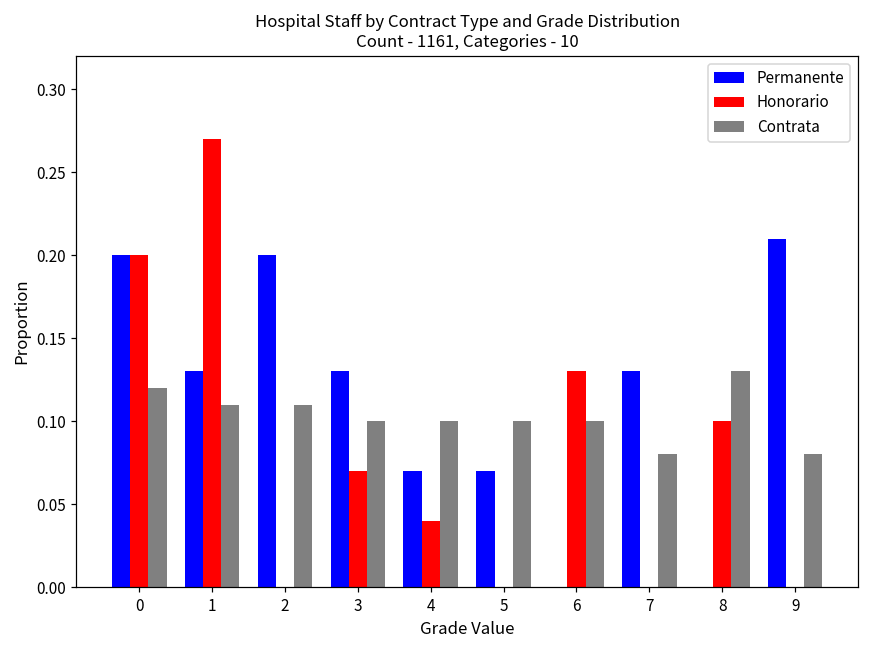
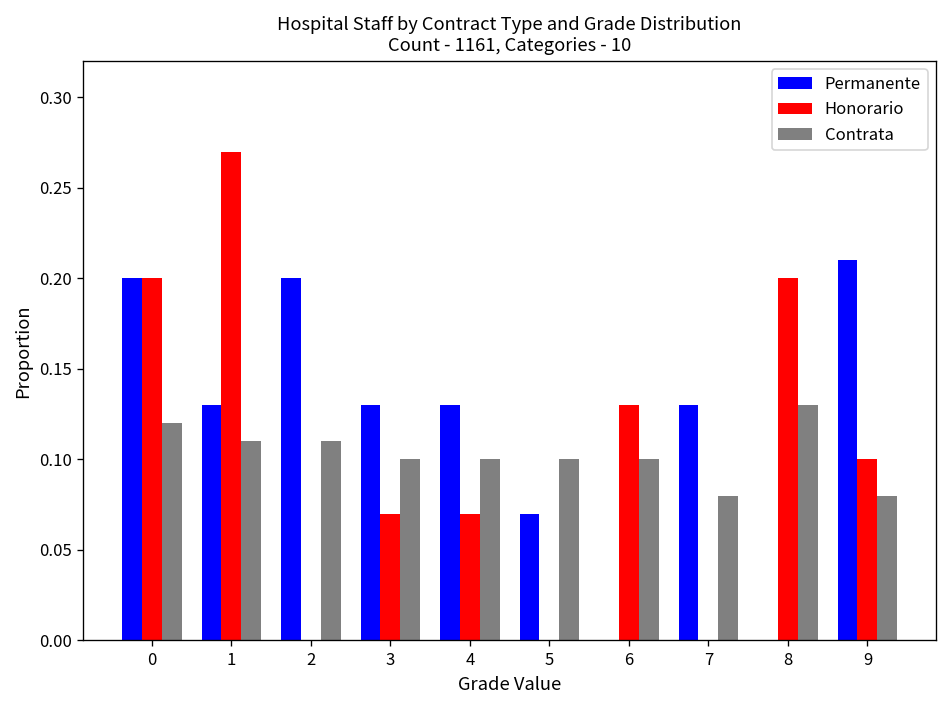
  {
    "Permanente": {
      "0": 0.20,
      "1": 0.13,
      "2": 0.20,
      "3": 0.13,
-     "4": 0.07,
+     "4": 0.13,
      "5": 0.07,
      "6": 0.00,
      "7": 0.13,
      "8": 0.00,
      "9": 0.21
    },
    "Honorario": {
      "0": 0.20,
      "1": 0.27,
      "2": 0.00,
      "3": 0.07,
-     "4": 0.04,
+     "4": 0.07,
      "5": 0.00,
      "6": 0.13,
      "7": 0.00,
-     "8": 0.1,
-     "9": 0.0
+     "8": 0.2,
+     "9": 0.1
    },
    "Contrata": {
      "0": 0.12,
      "1": 0.11,
      "2": 0.11,
      "3": 0.10,
      "4": 0.10,
      "5": 0.10,
      "6": 0.10,
      "7": 0.08,
      "8": 0.13,
      "9": 0.08
    }
  }
